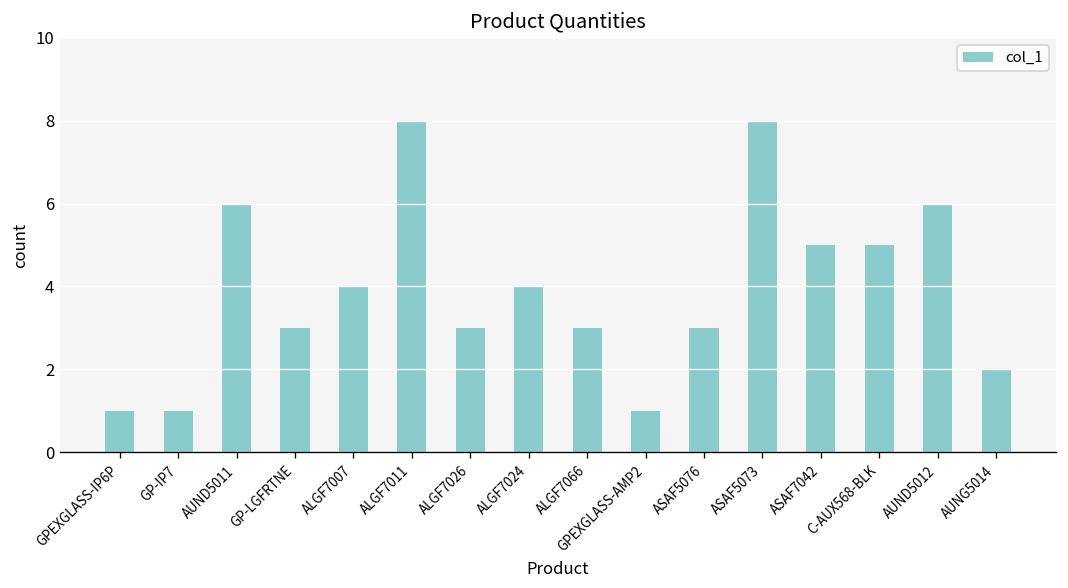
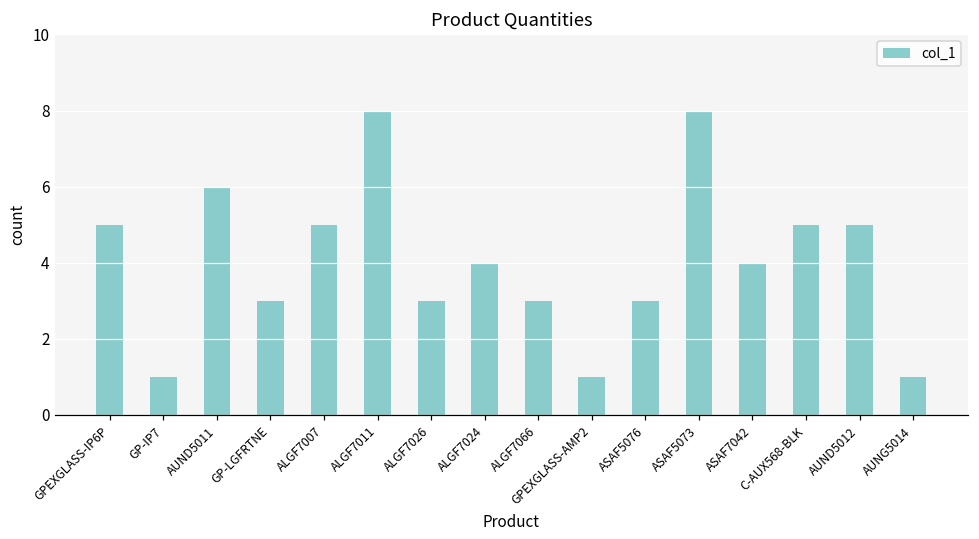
  {
-   "GPEXGLASS-IP6P": 1,
+   "GPEXGLASS-IP6P": 5,
    "GP-IP7": 1,
    "AUND5011": 6,
    "GP-LGFRTNE": 3,
-   "ALGF7007": 4,
+   "ALGF7007": 5,
    "ALGF7011": 8,
    "ALGF7026": 3,
    "ALGF7024": 4,
    "ALGF7066": 3,
    "GPEXGLASS-AMP2": 1,
    "ASAF5076": 3,
    "ASAF5073": 8,
-   "ASAF7042": 5,
+   "ASAF7042": 4,
    "C-AUX568-BLK": 5,
-   "AUND5012": 6,
-   "AUNG5014": 2
+   "AUND5012": 5,
+   "AUNG5014": 1
  }
